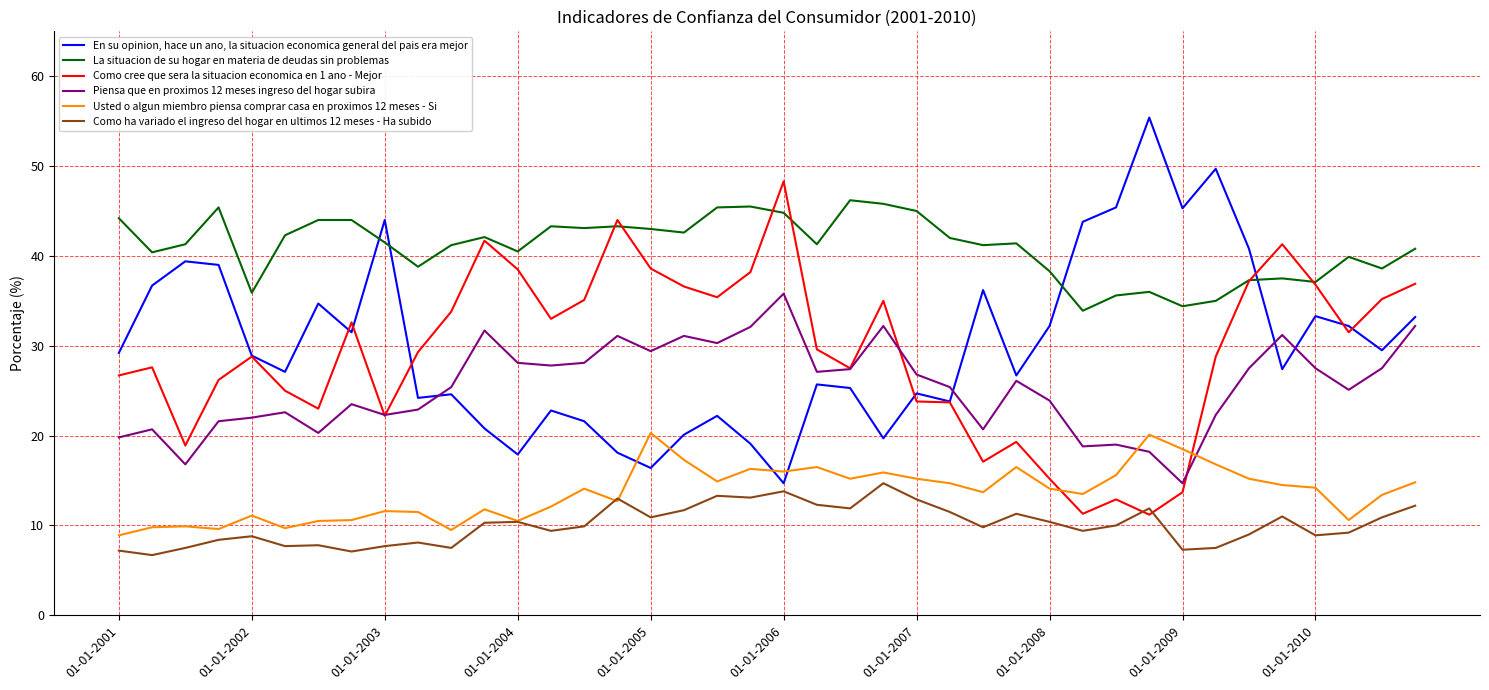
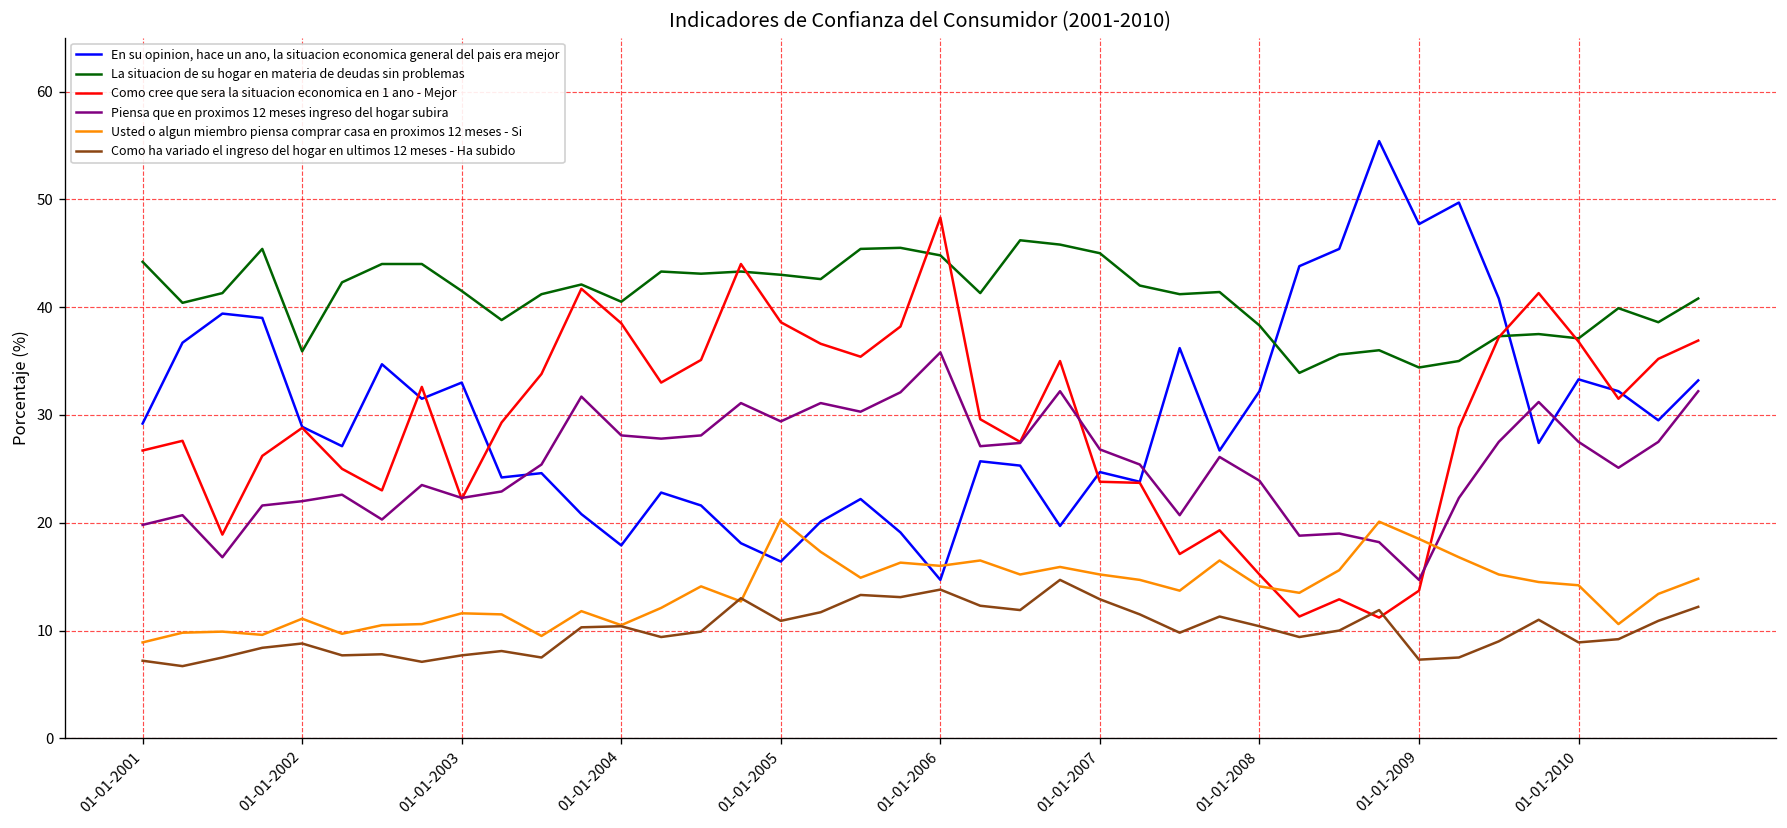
  {
    "En su opinion, hace un ano, la situacion economica general del pais era mejor": {
      "01-01-2001": 29,
-     "01-01-2003": 44,
+     "01-01-2003": 33,
      "01-01-2004": 18,
      "01-01-2005": 16,
      "01-01-2006": 15,
      "01-01-2007": 25,
      "01-01-2008": 32,
-     "01-01-2009": 45,
+     "01-01-2009": 48,
      "01-01-2010": 33
    },
    "La situacion de su hogar en materia de deudas sin problemas": {
      "01-01-2001": 44,
      "01-01-2002": 36,
      "01-01-2003": 42,
      "01-01-2004": 41,
      "01-01-2005": 43,
      "01-01-2006": 45,
      "01-01-2007": 45,
      "01-01-2008": 38,
      "01-01-2009": 34,
      "01-01-2010": 37
    },
    "Como cree que sera la situacion economica en 1 ano - Mejor": {
      "01-01-2001": 27,
      "01-01-2004": 39,
      "01-01-2005": 39,
      "01-01-2006": 48,
      "01-01-2007": 24,
      "01-01-2008": 15,
      "01-01-2009": 14,
      "01-01-2010": 37
    },
    "Piensa que en proximos 12 meses ingreso del hogar subira": {
      "01-01-2001": 20,
      "01-01-2002": 22,
      "01-01-2004": 28,
      "01-01-2005": 29,
      "01-01-2006": 36,
      "01-01-2007": 27,
      "01-01-2008": 24,
      "01-01-2009": 15,
      "01-01-2010": 28
    },
    "Usted o algun miembro piensa comprar casa en proximos 12 meses - Si": {
      "01-01-2001": 9,
      "01-01-2002": 11,
      "01-01-2003": 12,
      "01-01-2005": 20,
      "01-01-2006": 16,
      "01-01-2007": 15,
      "01-01-2008": 14,
      "01-01-2009": 19,
      "01-01-2010": 14
    },
    "Como ha variado el ingreso del hogar en ultimos 12 meses - Ha subido": {
      "01-01-2001": 7,
      "01-01-2002": 9,
      "01-01-2003": 8,
      "01-01-2005": 11,
      "01-01-2006": 14,
      "01-01-2007": 13,
      "01-01-2008": 10,
      "01-01-2009": 7,
      "01-01-2010": 9
    }
  }
